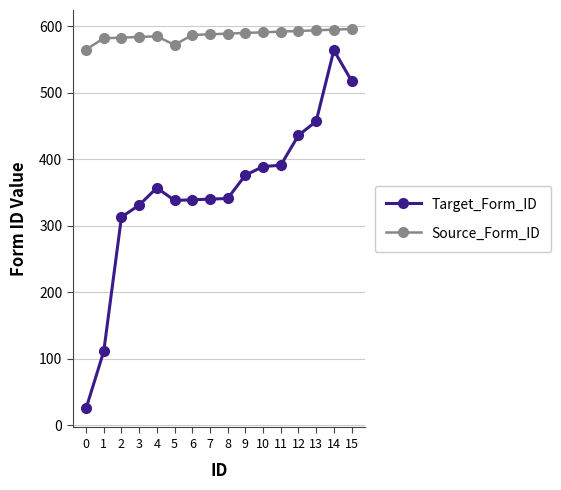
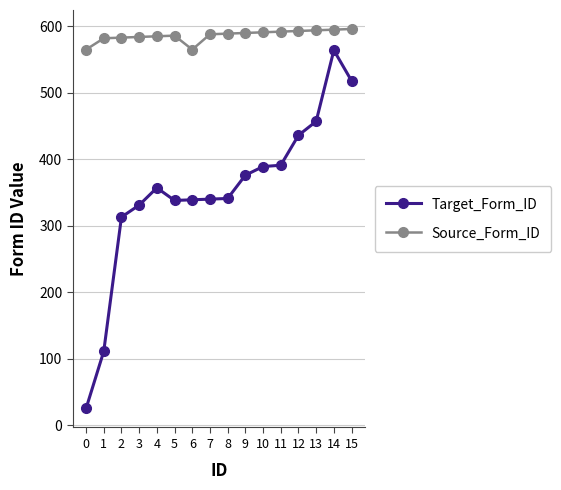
  {
    "Target_Form_ID": {
      "0": 30,
      "1": 110,
      "2": 310,
      "3": 330,
      "4": 360,
      "5": 340,
      "6": 340,
      "7": 340,
      "8": 340,
      "9": 380,
      "10": 390,
      "11": 390,
      "12": 440,
      "13": 460,
      "14": 560,
      "15": 520
    },
    "Source_Form_ID": {
      "0": 570,
      "1": 580,
      "2": 580,
      "3": 580,
      "4": 590,
-     "5": 570,
-     "6": 590,
+     "5": 590,
+     "6": 570,
      "7": 590,
      "8": 590,
      "9": 590,
      "10": 590,
      "11": 590,
      "12": 590,
      "13": 590,
      "14": 600,
      "15": 600
    }
  }
